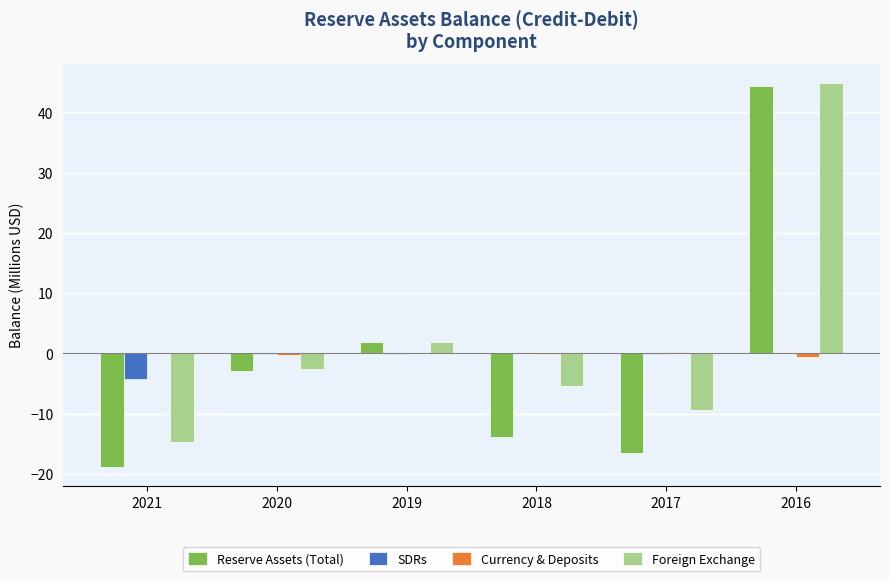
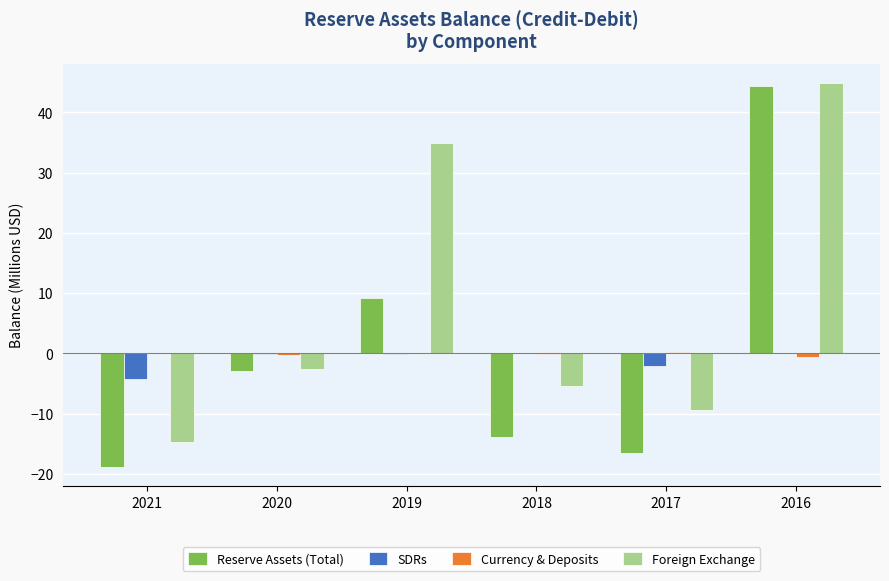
  {
    "Reserve Assets (Total)": {
      "2021": -19,
      "2020": -3,
-     "2019": 2,
+     "2019": 9,
      "2018": -14,
      "2017": -16,
      "2016": 44
    },
    "SDRs": {
      "2021": -4,
-     "2017": 0
+     "2017": -2
    },
    "Currency & Deposits": {
      "2016": -1
    },
    "Foreign Exchange": {
      "2021": -15,
      "2020": -3,
-     "2019": 2,
+     "2019": 35,
      "2018": -5,
      "2017": -9,
      "2016": 45
    }
  }
